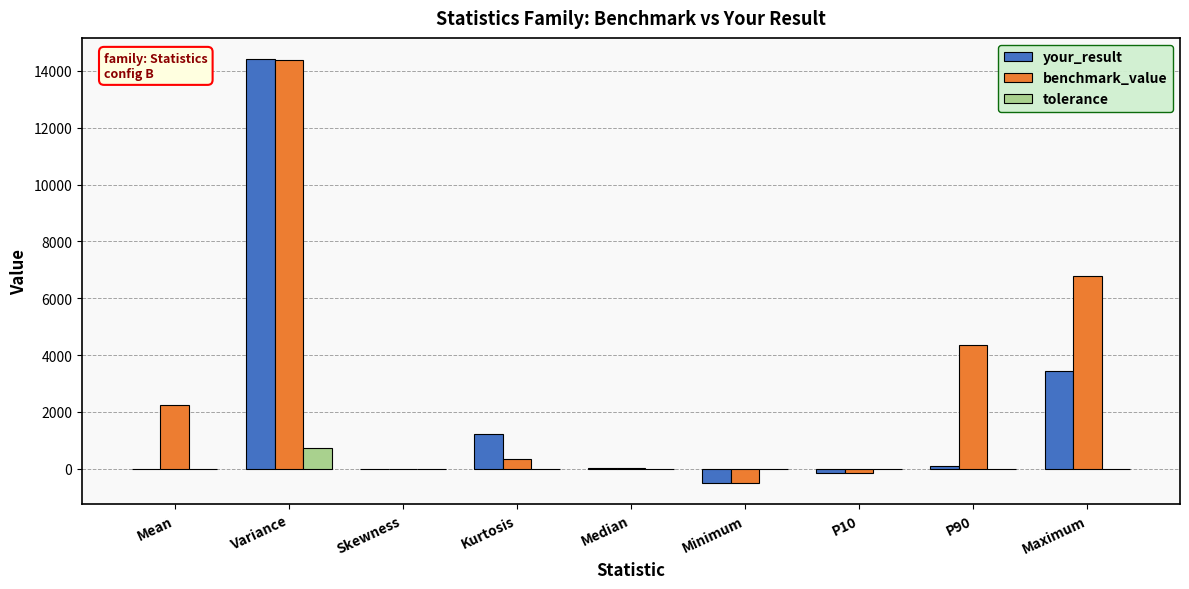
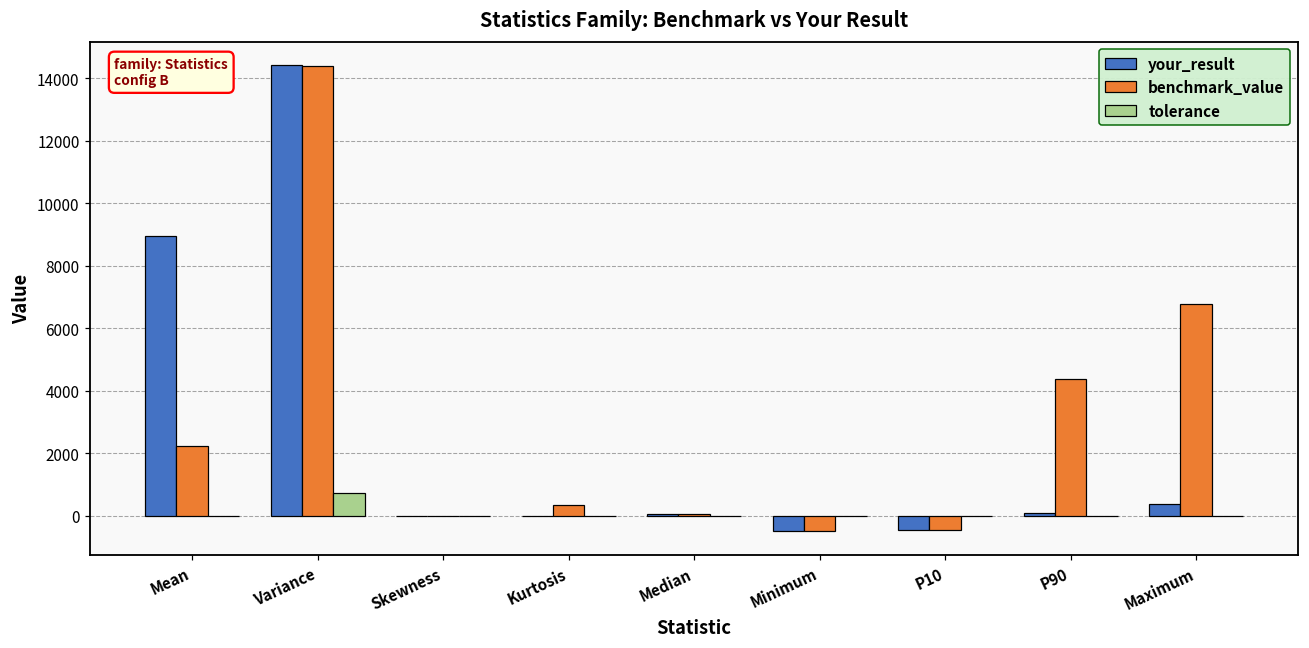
  {
    "your_result": {
-     "Mean": 0,
+     "Mean": 8900,
      "Variance": 14400,
-     "Kurtosis": 1200,
+     "Kurtosis": 0,
      "Minimum": -500,
-     "P10": -100,
+     "P10": -400,
      "P90": 100,
-     "Maximum": 3400
+     "Maximum": 400
    },
    "benchmark_value": {
      "Mean": 2200,
      "Variance": 14400,
      "Kurtosis": 400,
      "Minimum": -500,
-     "P10": -100,
+     "P10": -400,
      "P90": 4400,
      "Maximum": 6800
    },
    "tolerance": {
      "Variance": 700,
      "Minimum": 0,
      "P90": 0
    }
  }
